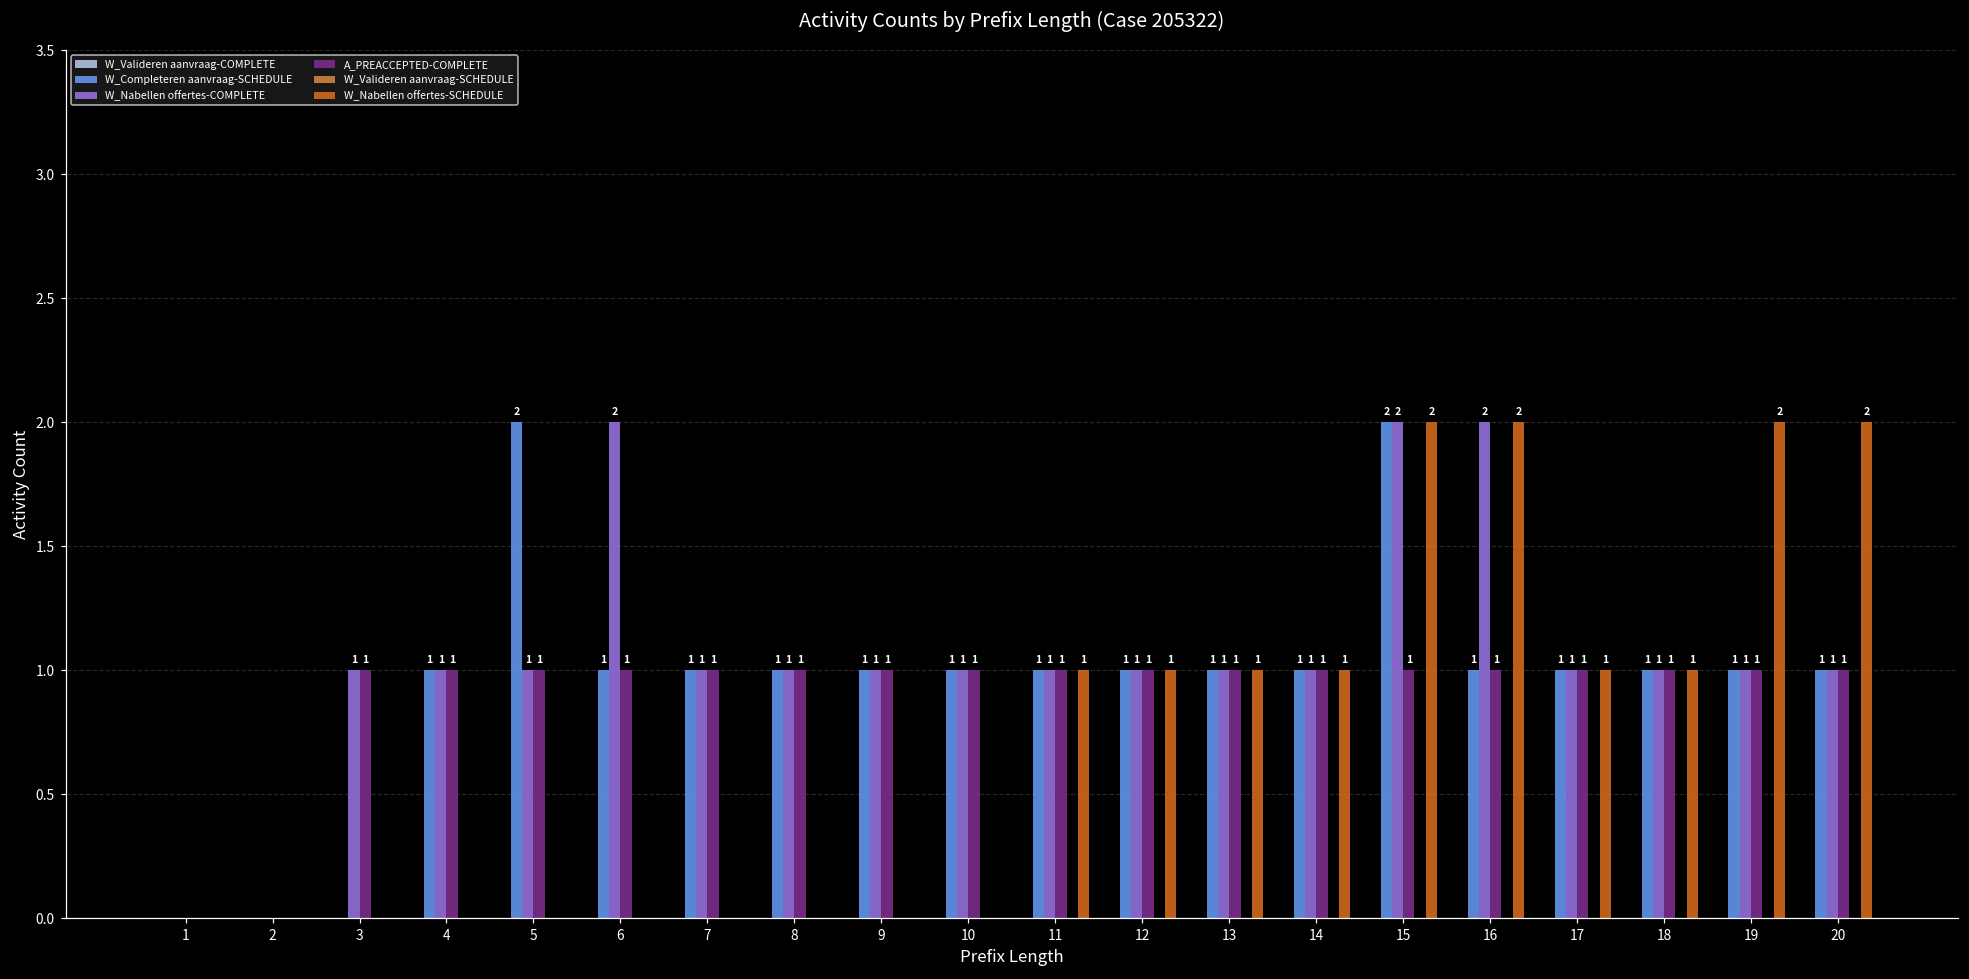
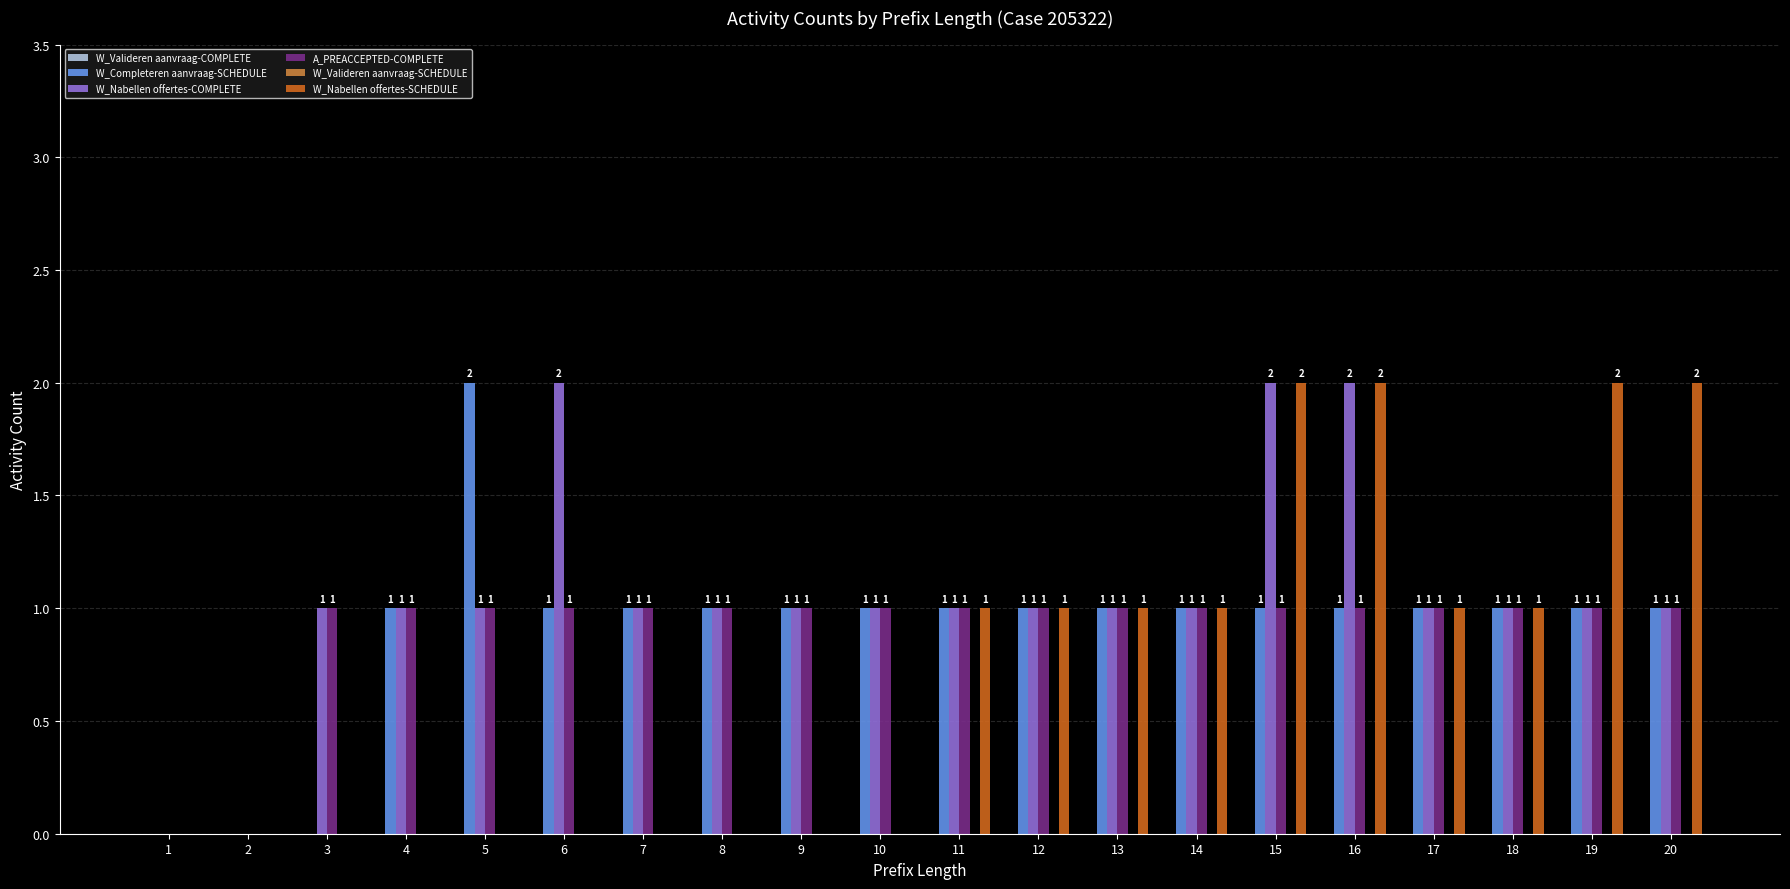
  {
    "W_Valideren aanvraag-COMPLETE": {
      "1": 0.00,
      "2": 0.00,
      "3": 0.00,
      "4": 0.00,
      "5": 0.00,
      "6": 0.00,
      "7": 0.00,
      "8": 0.00,
      "9": 0.00,
      "10": 0.00,
      "11": 0.00,
      "12": 0.00,
      "13": 0.00,
      "14": 0.00,
      "15": 0.00,
      "16": 0.00,
      "17": 0.00,
      "18": 0.00,
      "19": 0.00,
      "20": 0.00
    },
    "W_Completeren aanvraag-SCHEDULE": {
      "4": 1,
      "5": 2,
      "6": 1,
      "7": 1,
      "8": 1,
      "9": 1,
      "10": 1,
      "11": 1,
      "12": 1,
      "13": 1,
      "14": 1,
-     "15": 2,
+     "15": 1,
      "16": 1,
      "17": 1,
      "18": 1,
      "19": 1,
      "20": 1
    },
    "W_Nabellen offertes-COMPLETE": {
      "3": 1,
      "4": 1,
      "5": 1,
      "6": 2,
      "7": 1,
      "8": 1,
      "9": 1,
      "10": 1,
      "11": 1,
      "12": 1,
      "13": 1,
      "14": 1,
      "15": 2,
      "16": 2,
      "17": 1,
      "18": 1,
      "19": 1,
      "20": 1
    },
    "A_PREACCEPTED-COMPLETE": {
      "3": 1,
      "4": 1,
      "5": 1,
      "6": 1,
      "7": 1,
      "8": 1,
      "9": 1,
      "10": 1,
      "11": 1,
      "12": 1,
      "13": 1,
      "14": 1,
      "15": 1,
      "16": 1,
      "17": 1,
      "18": 1,
      "19": 1,
      "20": 1
    }
  }
